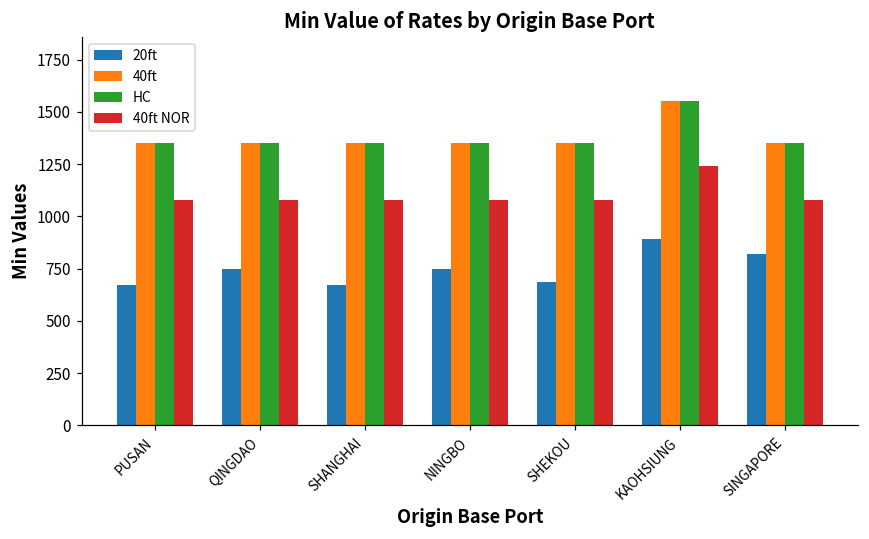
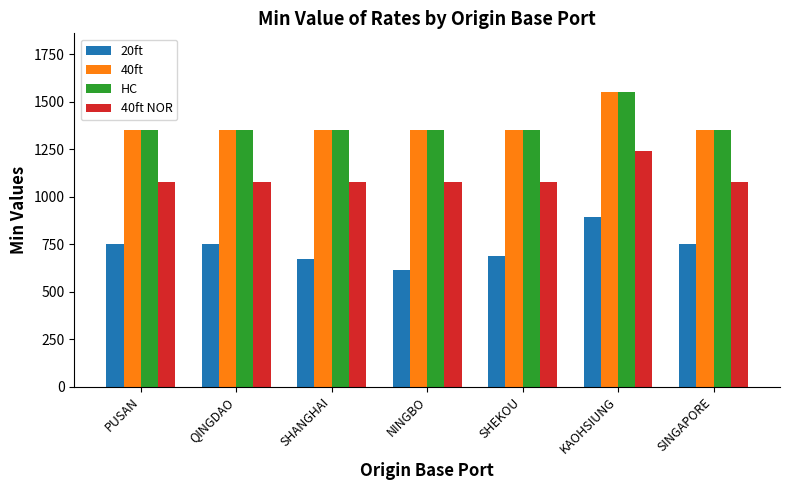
  {
    "20ft": {
-     "PUSAN": 670,
+     "PUSAN": 750,
      "QINGDAO": 750,
      "SHANGHAI": 670,
-     "NINGBO": 750,
+     "NINGBO": 610,
      "SHEKOU": 690,
      "KAOHSIUNG": 890,
-     "SINGAPORE": 820
+     "SINGAPORE": 750
    },
    "40ft": {
      "PUSAN": 1350,
      "QINGDAO": 1350,
      "SHANGHAI": 1350,
      "NINGBO": 1350,
      "SHEKOU": 1350,
      "KAOHSIUNG": 1550,
      "SINGAPORE": 1350
    },
    "HC": {
      "PUSAN": 1350,
      "QINGDAO": 1350,
      "SHANGHAI": 1350,
      "NINGBO": 1350,
      "SHEKOU": 1350,
      "KAOHSIUNG": 1550,
      "SINGAPORE": 1350
    },
    "40ft NOR": {
      "PUSAN": 1080,
      "QINGDAO": 1080,
      "SHANGHAI": 1080,
      "NINGBO": 1080,
      "SHEKOU": 1080,
      "KAOHSIUNG": 1240,
      "SINGAPORE": 1080
    }
  }
